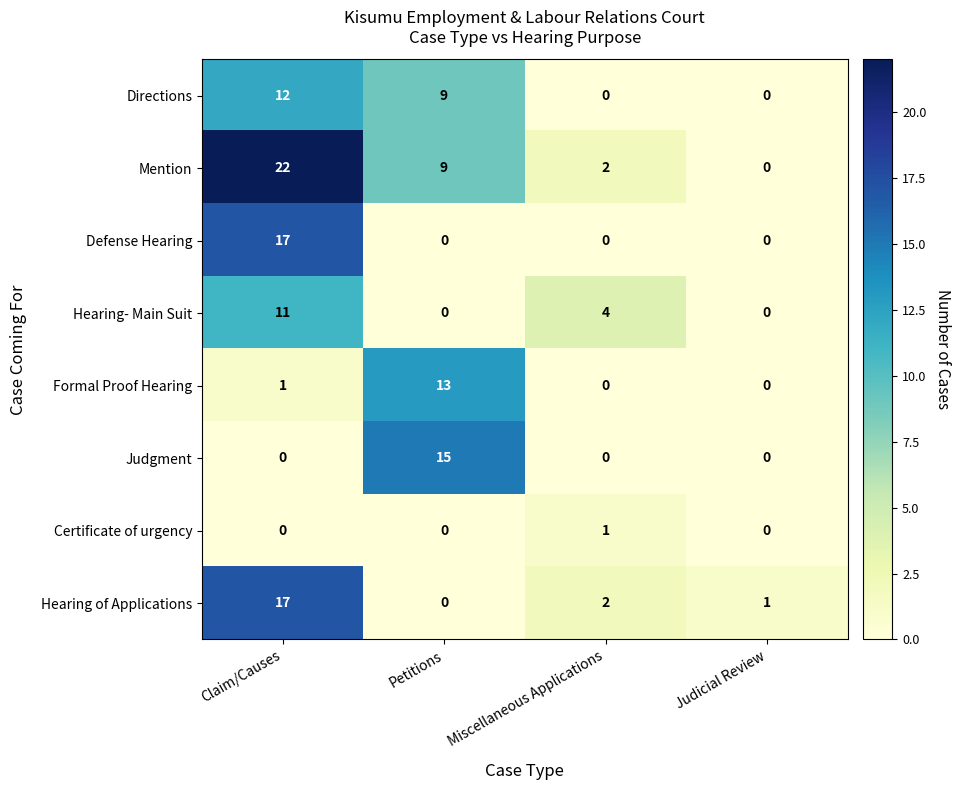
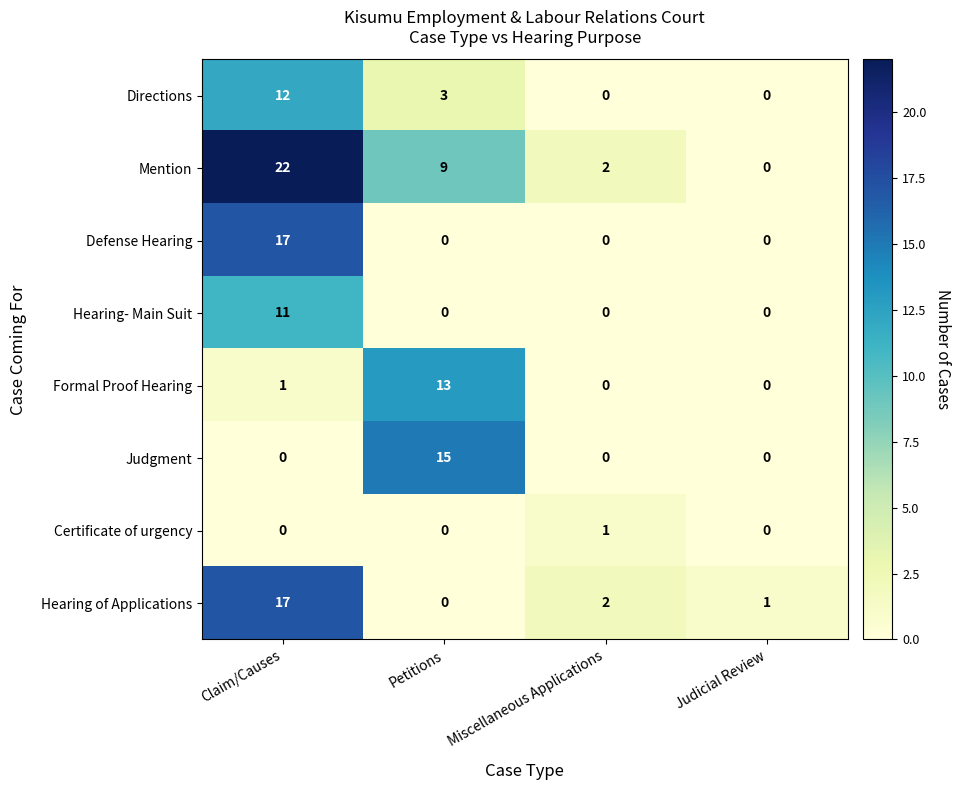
  {
    "Directions": {
      "Claim/Causes": 12,
-     "Petitions": 9,
+     "Petitions": 3,
      "Miscellaneous Applications": 0,
      "Judicial Review": 0
    },
    "Mention": {
      "Claim/Causes": 22,
      "Petitions": 9,
      "Miscellaneous Applications": 2,
      "Judicial Review": 0
    },
    "Defense Hearing": {
      "Claim/Causes": 17,
      "Petitions": 0,
      "Miscellaneous Applications": 0,
      "Judicial Review": 0
    },
    "Hearing- Main Suit": {
      "Claim/Causes": 11,
      "Petitions": 0,
-     "Miscellaneous Applications": 4,
+     "Miscellaneous Applications": 0,
      "Judicial Review": 0
    },
    "Formal Proof Hearing": {
      "Claim/Causes": 1,
      "Petitions": 13,
      "Miscellaneous Applications": 0,
      "Judicial Review": 0
    },
    "Judgment": {
      "Claim/Causes": 0,
      "Petitions": 15,
      "Miscellaneous Applications": 0,
      "Judicial Review": 0
    },
    "Certificate of urgency": {
      "Claim/Causes": 0,
      "Petitions": 0,
      "Miscellaneous Applications": 1,
      "Judicial Review": 0
    },
    "Hearing of Applications": {
      "Claim/Causes": 17,
      "Petitions": 0,
      "Miscellaneous Applications": 2,
      "Judicial Review": 1
    }
  }
